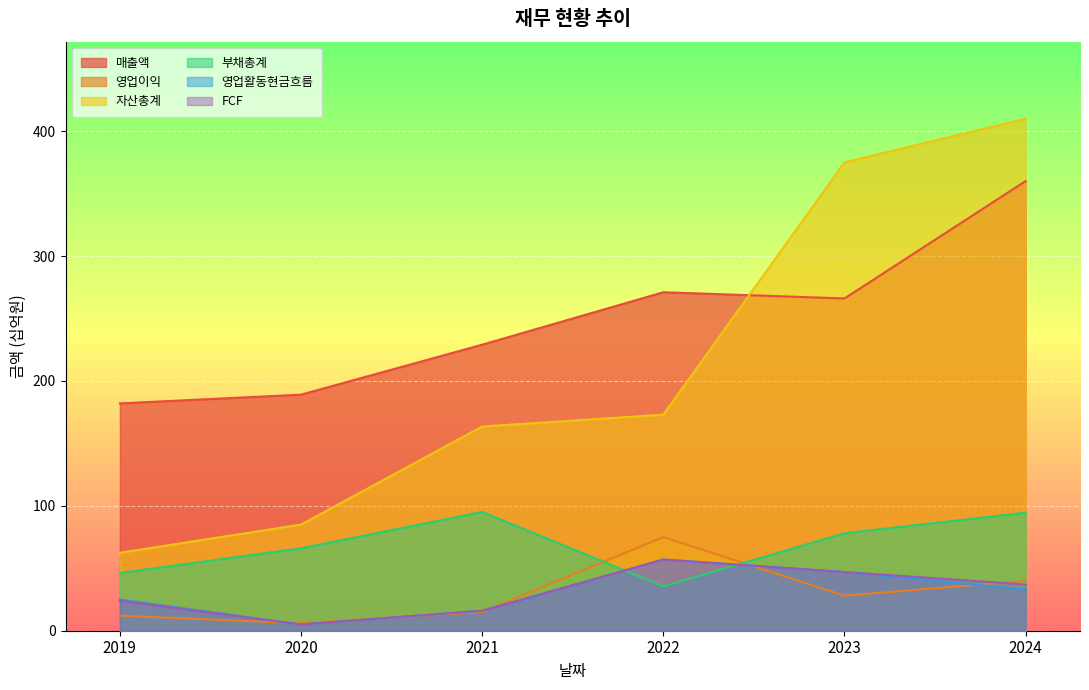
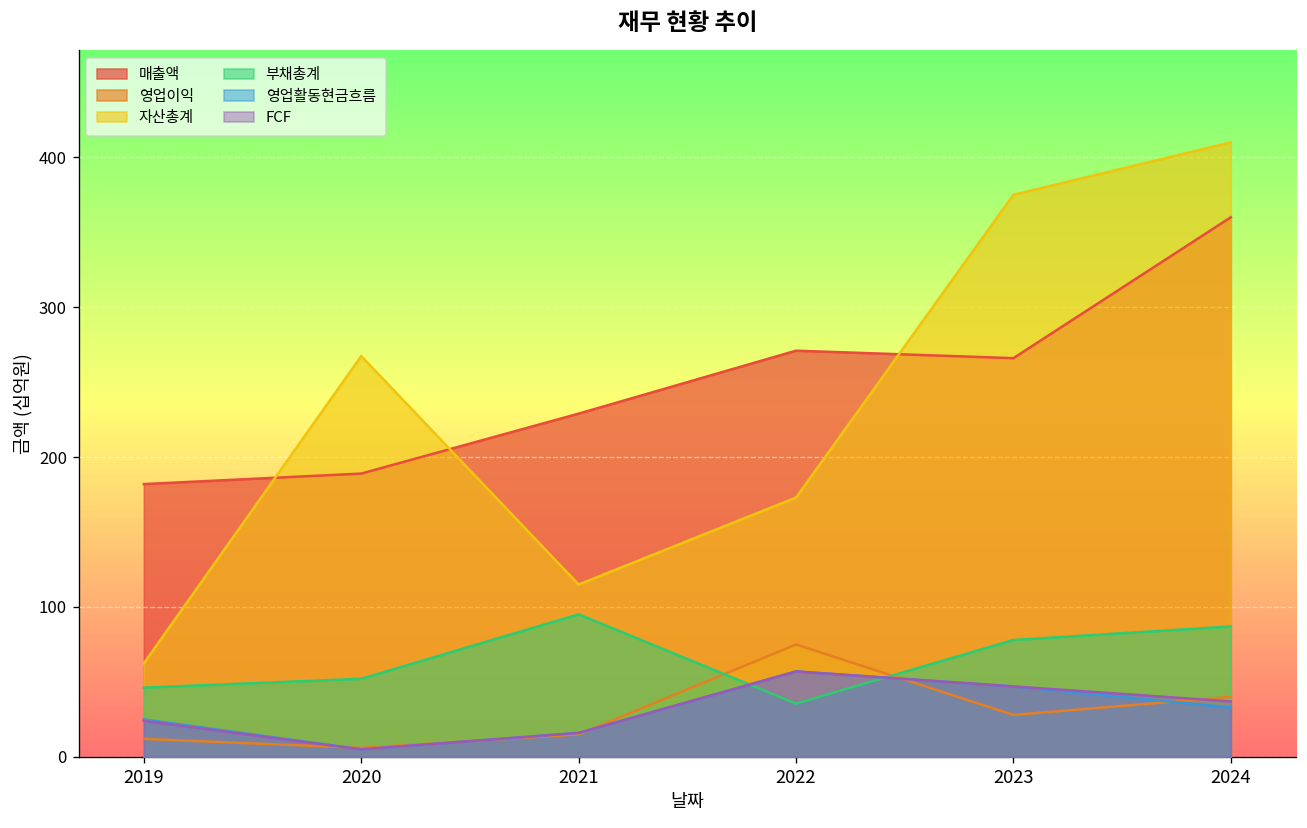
  {
    "자산총계": {
      "2019": 62,
-     "2020": 85,
-     "2021": 164,
+     "2020": 267,
+     "2021": 115,
      "2022": 173,
      "2023": 375,
      "2024": 410
    },
    "부채총계": {
      "2019": 46,
-     "2020": 66,
+     "2020": 52,
      "2021": 95,
      "2022": 36,
      "2023": 78,
-     "2024": 95
+     "2024": 87
    },
    "영업활동현금흐름": {
      "2024": 33
    },
    "FCF": {
      "2024": 37
    }
  }
